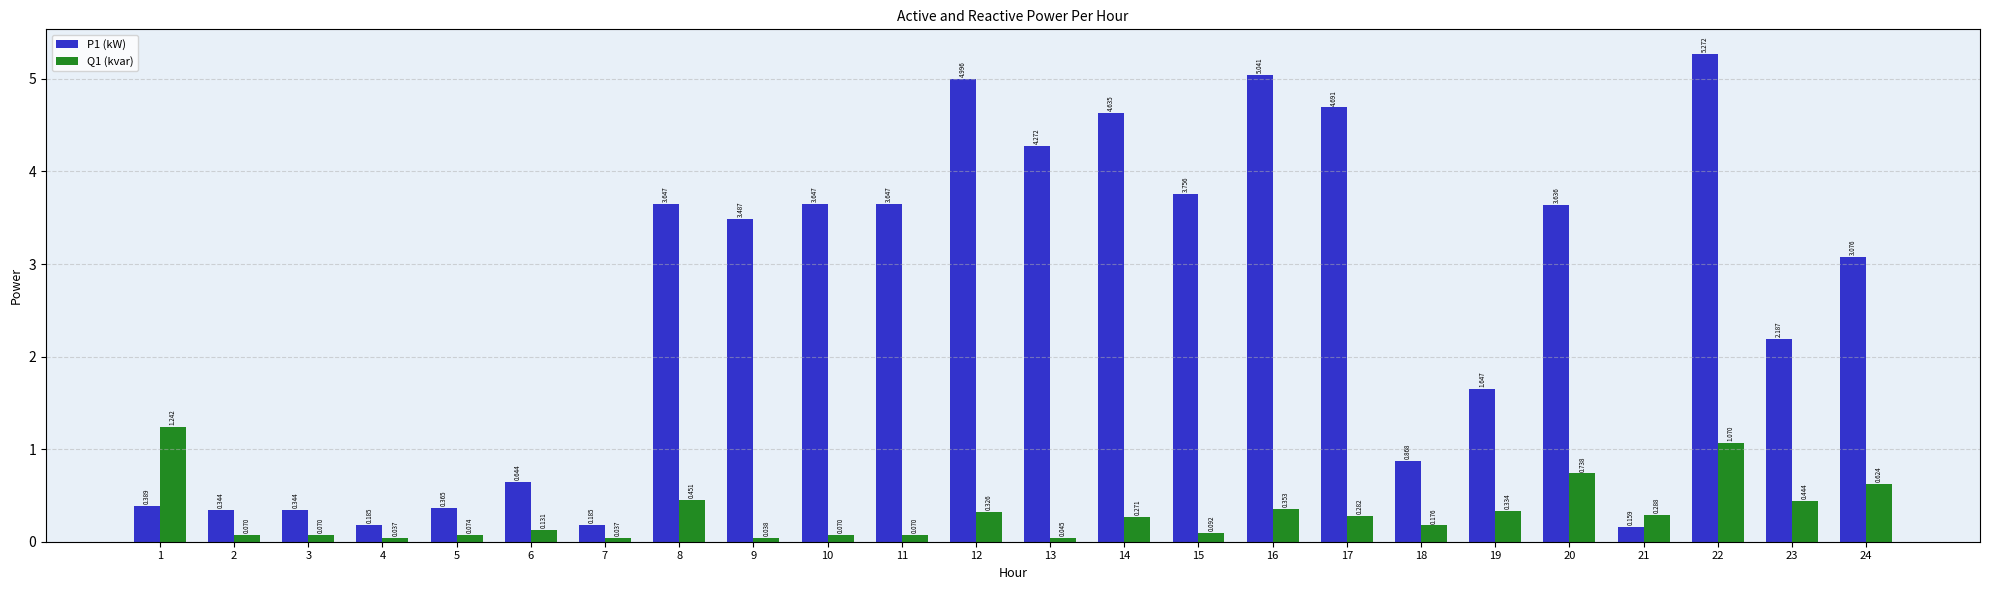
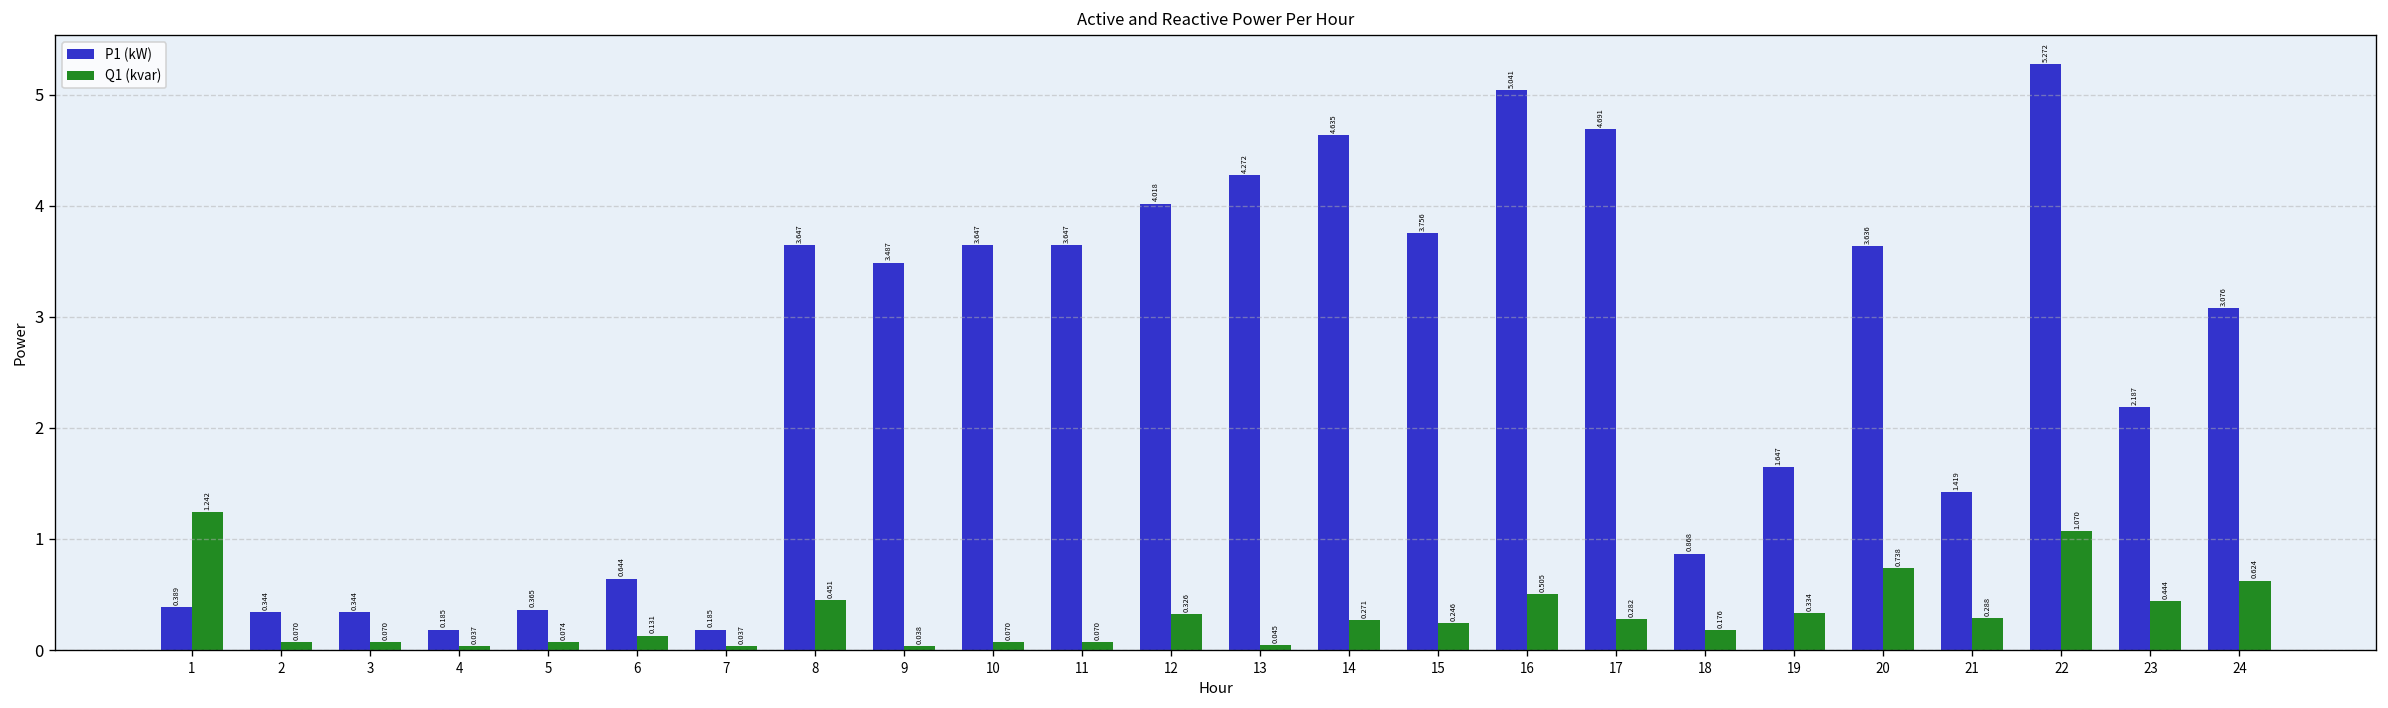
  {
    "P1 (kW)": {
      "1": 0.389,
      "2": 0.344,
      "3": 0.344,
      "4": 0.185,
      "5": 0.365,
      "6": 0.644,
      "7": 0.185,
      "8": 3.647,
      "9": 3.487,
      "10": 3.647,
      "11": 3.647,
-     "12": 4.996,
+     "12": 4.018,
      "13": 4.272,
      "14": 4.635,
      "15": 3.756,
      "16": 5.041,
      "17": 4.691,
      "18": 0.868,
      "19": 1.647,
      "20": 3.636,
-     "21": 0.159,
+     "21": 1.419,
      "22": 5.272,
      "23": 2.187,
      "24": 3.076
    },
    "Q1 (kvar)": {
      "1": 1.242,
      "2": 0.070,
      "3": 0.070,
      "4": 0.037,
      "5": 0.074,
      "6": 0.131,
      "7": 0.037,
      "8": 0.451,
      "9": 0.038,
      "10": 0.070,
      "11": 0.070,
      "12": 0.326,
      "13": 0.045,
      "14": 0.271,
-     "15": 0.092,
-     "16": 0.353,
+     "15": 0.246,
+     "16": 0.505,
      "17": 0.282,
      "18": 0.176,
      "19": 0.334,
      "20": 0.738,
      "21": 0.288,
      "22": 1.070,
      "23": 0.444,
      "24": 0.624
    }
  }
